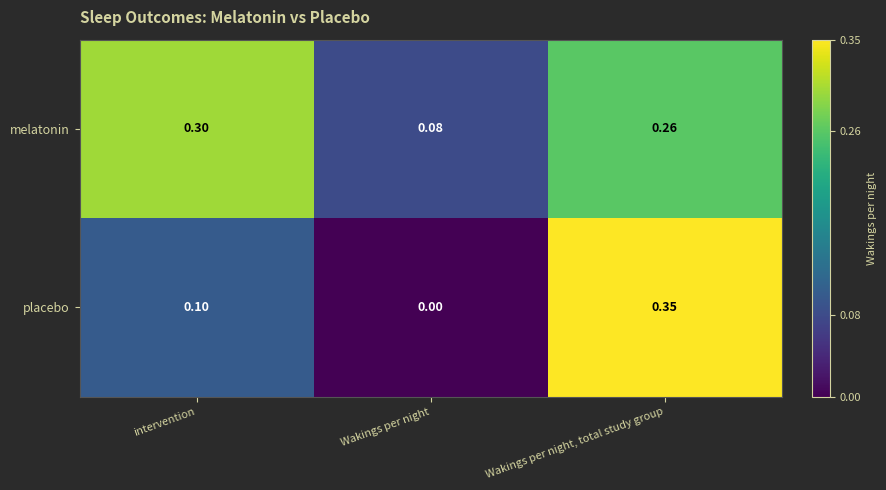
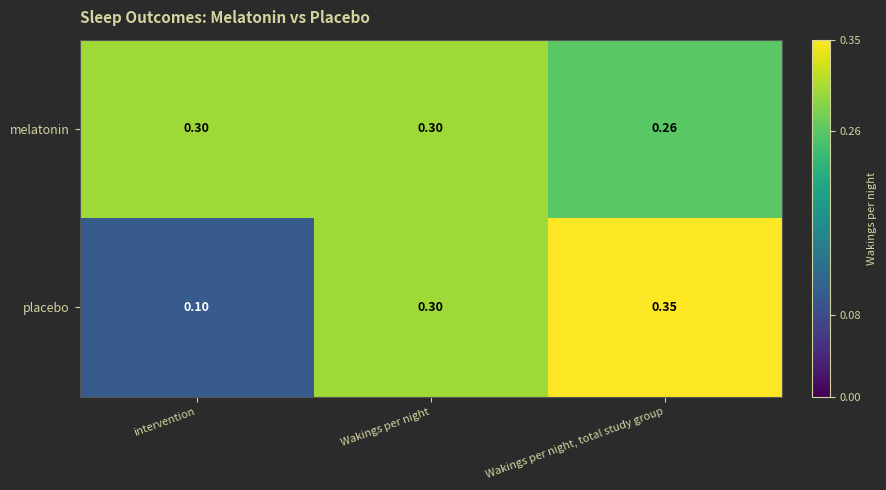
  {
    "melatonin": {
      "intervention": 0.30,
-     "Wakings per night": 0.08,
+     "Wakings per night": 0.30,
      "Wakings per night, total study group": 0.26
    },
    "placebo": {
      "intervention": 0.10,
-     "Wakings per night": 0.00,
+     "Wakings per night": 0.30,
      "Wakings per night, total study group": 0.35
    }
  }
